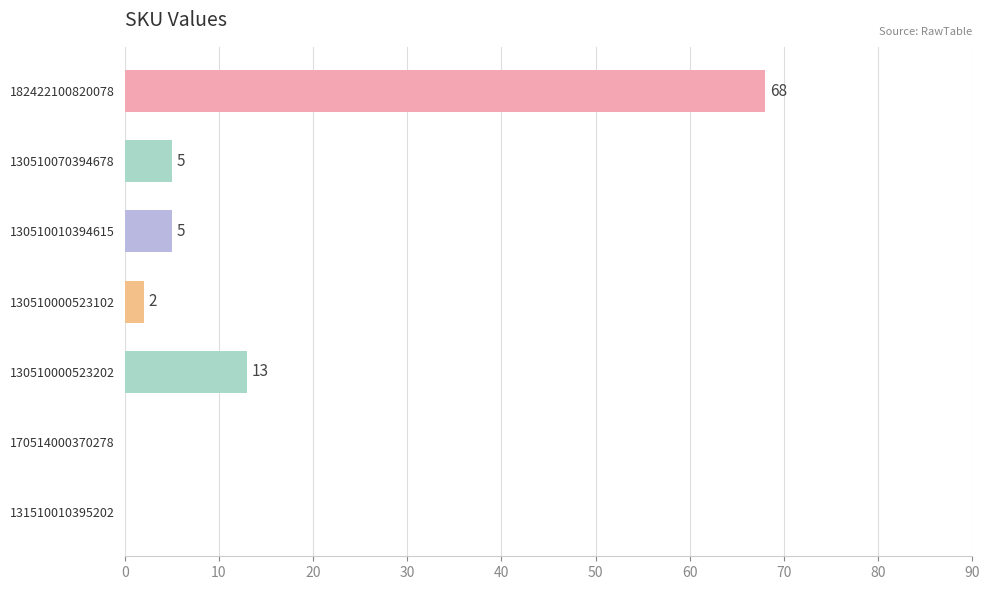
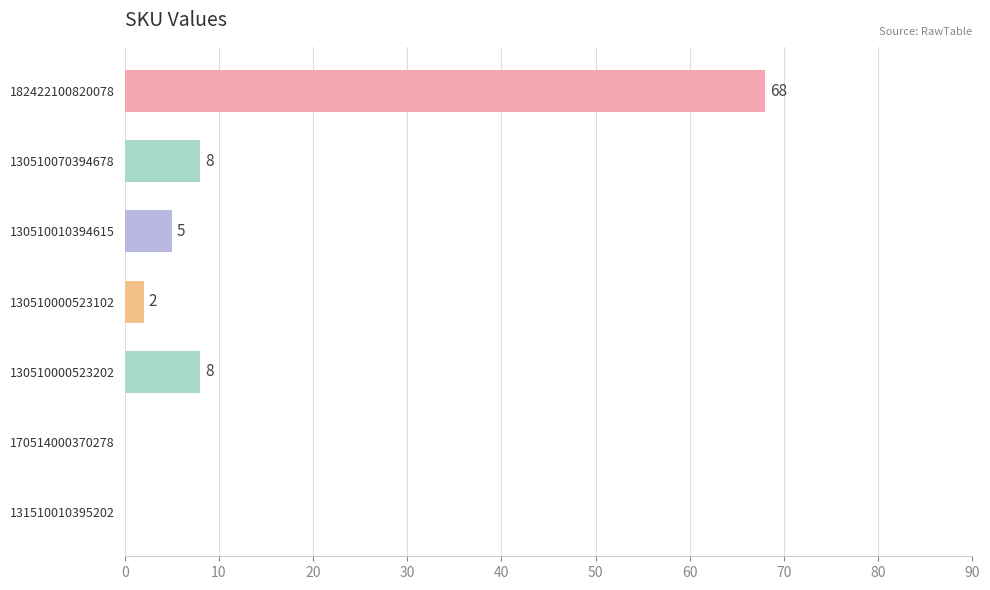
  {
    "182422100820078": 68,
-   "130510070394678": 5,
+   "130510070394678": 8,
    "130510010394615": 5,
    "130510000523102": 2,
-   "130510000523202": 13
+   "130510000523202": 8
  }
